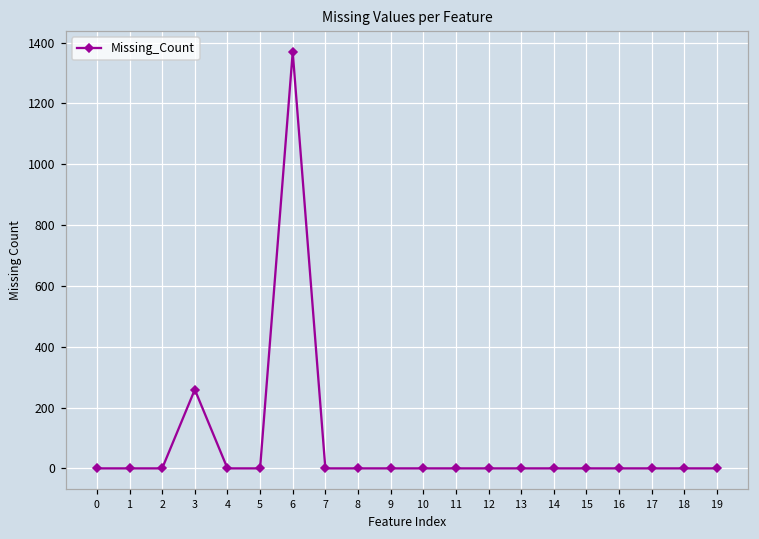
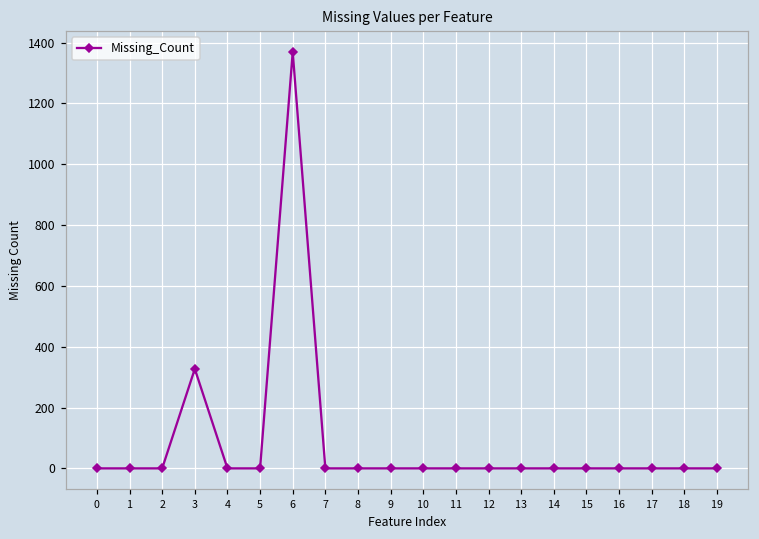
  {
    "0": 0,
    "1": 0,
    "2": 0,
-   "3": 260,
+   "3": 330,
    "4": 0,
    "5": 0,
    "6": 1370,
    "7": 0,
    "8": 0,
    "9": 0,
    "10": 0,
    "11": 0,
    "12": 0,
    "13": 0,
    "14": 0,
    "15": 0,
    "16": 0,
    "17": 0,
    "18": 0,
    "19": 0
  }
